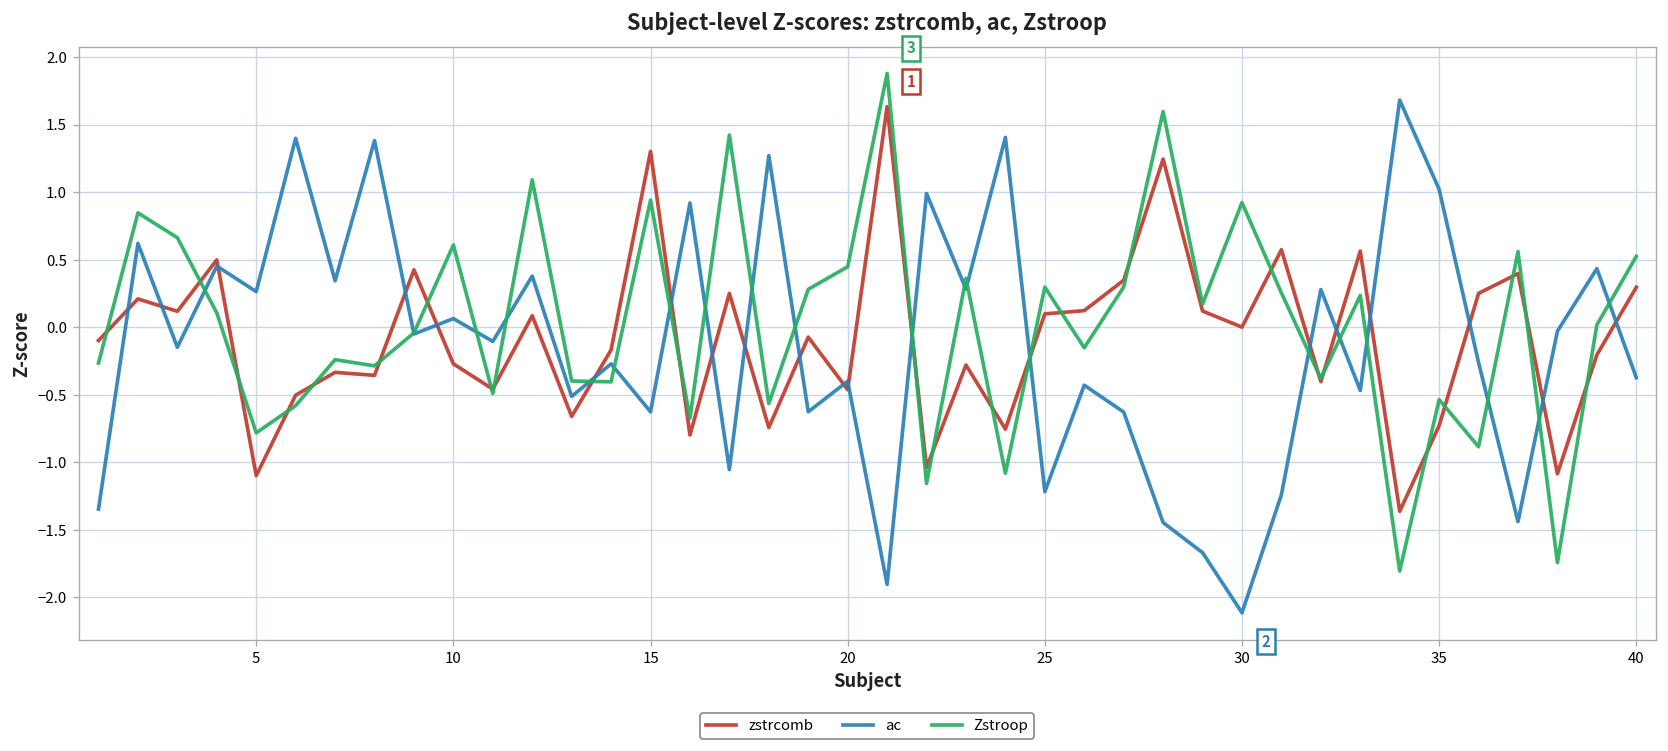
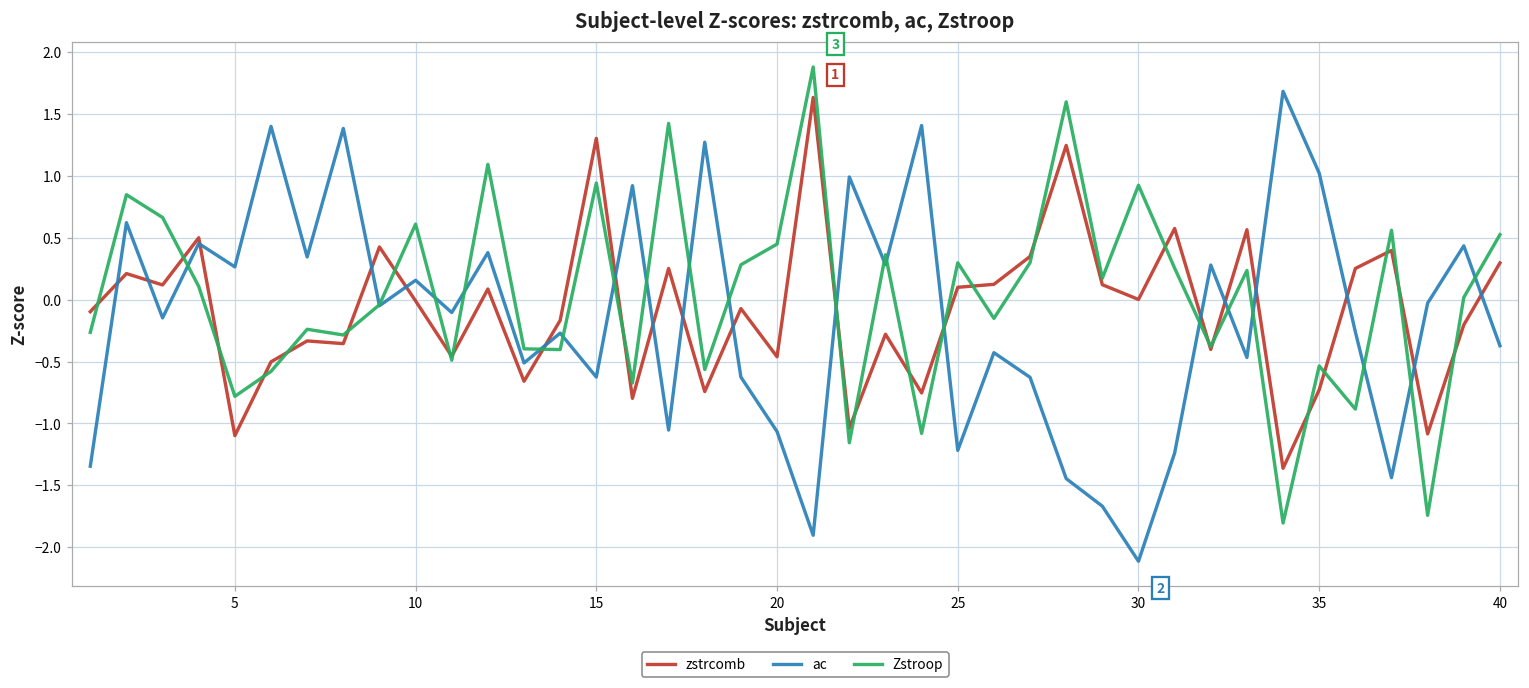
  {
    "zstrcomb": {
      "5": -1.10,
-     "10": -0.27,
+     "10": -0.01,
      "15": 1.30,
      "20": -0.46,
      "25": 0.10,
      "30": 0.00,
      "35": -0.73,
      "40": 0.30
    },
    "ac": {
      "5": 0.27,
-     "10": 0.07,
+     "10": 0.16,
      "15": -0.63,
-     "20": -0.40,
+     "20": -1.07,
      "25": -1.22,
      "35": 1.02,
      "40": -0.37
    },
    "Zstroop": {
      "5": -0.78,
      "10": 0.61,
      "15": 0.94,
      "20": 0.45,
      "25": 0.30,
      "30": 0.92,
      "35": -0.54,
      "40": 0.53
    }
  }
